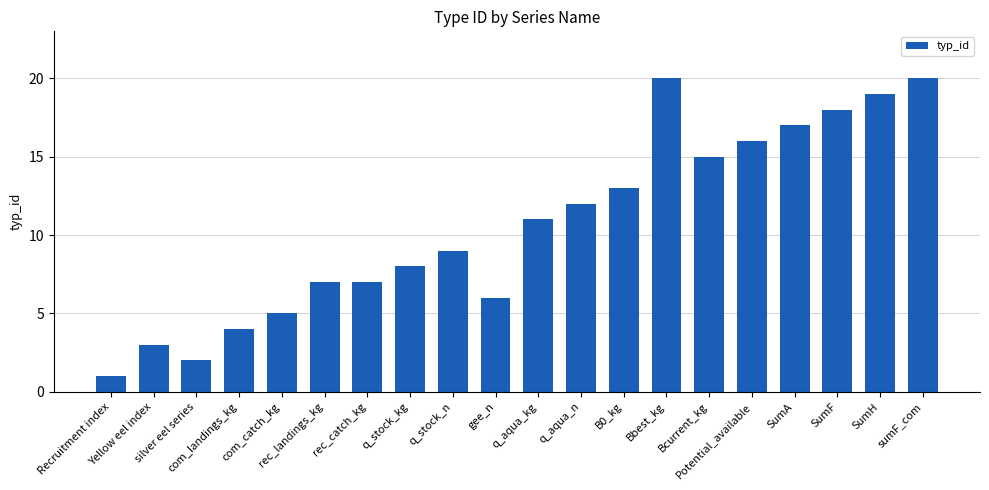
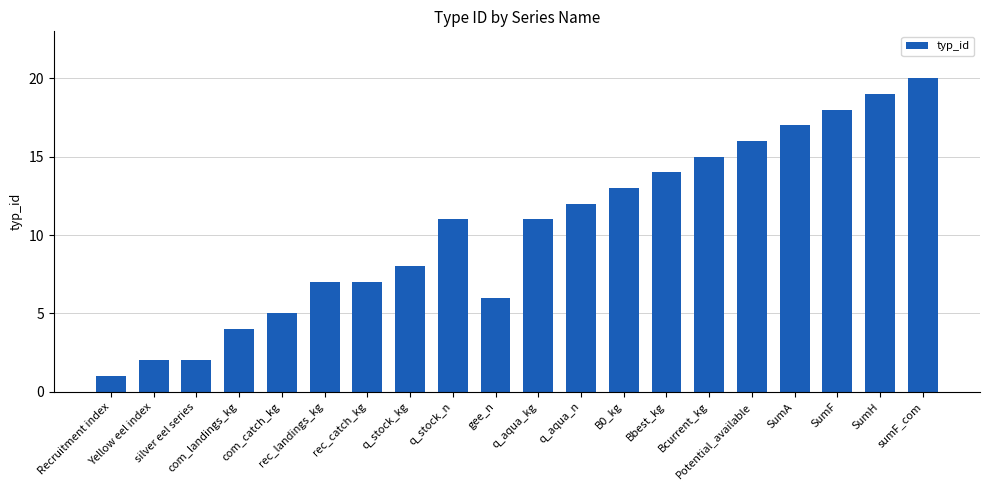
  {
    "Recruitment index": 1,
-   "Yellow eel index": 3,
+   "Yellow eel index": 2,
    "silver eel series": 2,
    "com_landings_kg": 4,
    "com_catch_kg": 5,
    "rec_landings_kg": 7,
    "rec_catch_kg": 7,
    "q_stock_kg": 8,
-   "q_stock_n": 9,
+   "q_stock_n": 11,
    "gee_n": 6,
    "q_aqua_kg": 11,
    "q_aqua_n": 12,
    "B0_kg": 13,
-   "Bbest_kg": 20,
+   "Bbest_kg": 14,
    "Bcurrent_kg": 15,
    "Potential_available": 16,
    "SumA": 17,
    "SumF": 18,
    "SumH": 19,
    "sumF_com": 20
  }
